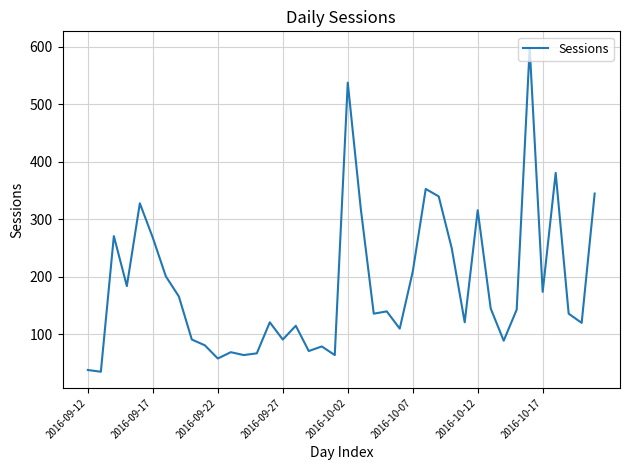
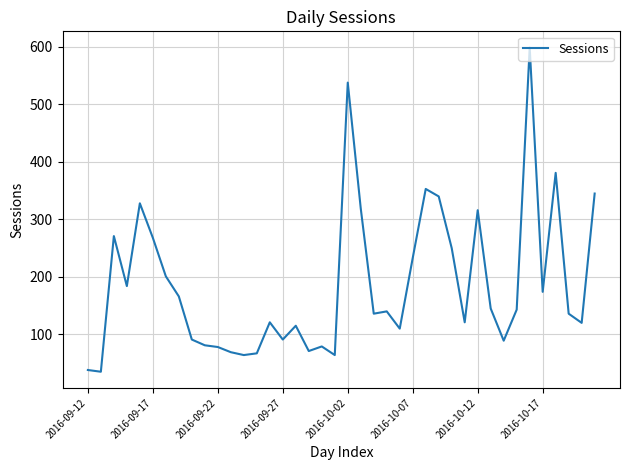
  {
    "2016-09-12": 40,
    "2016-09-17": 270,
-   "2016-09-22": 60,
+   "2016-09-22": 80,
    "2016-09-27": 90,
    "2016-10-02": 540,
-   "2016-10-07": 210,
+   "2016-10-07": 230,
    "2016-10-12": 320,
    "2016-10-17": 170
  }
